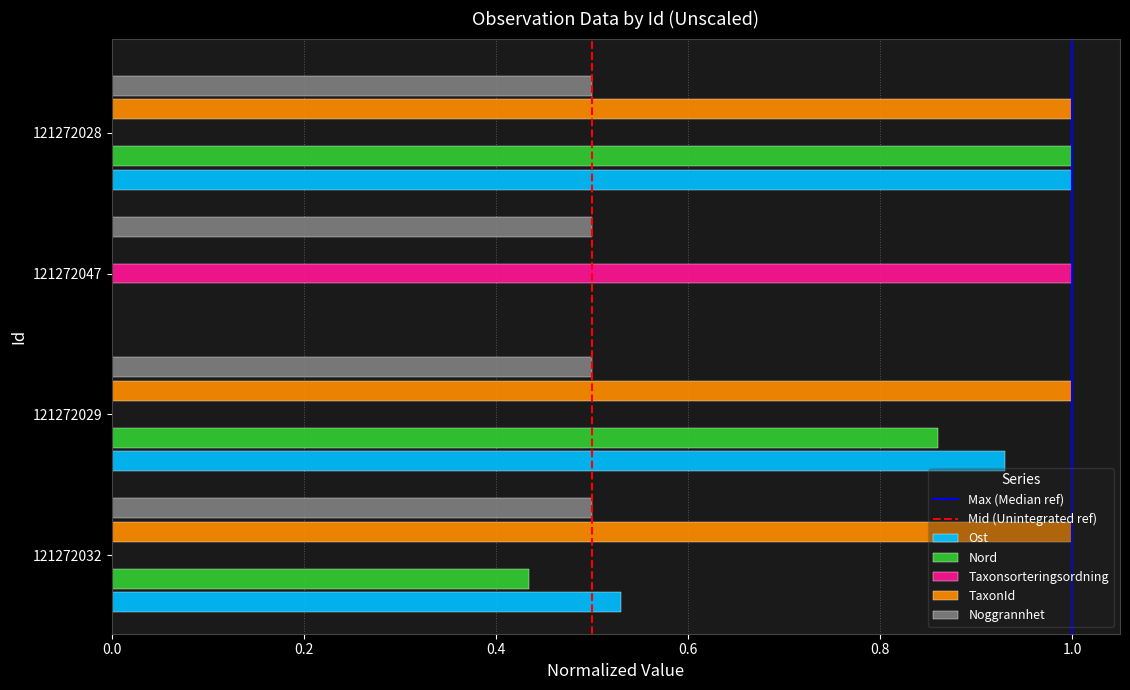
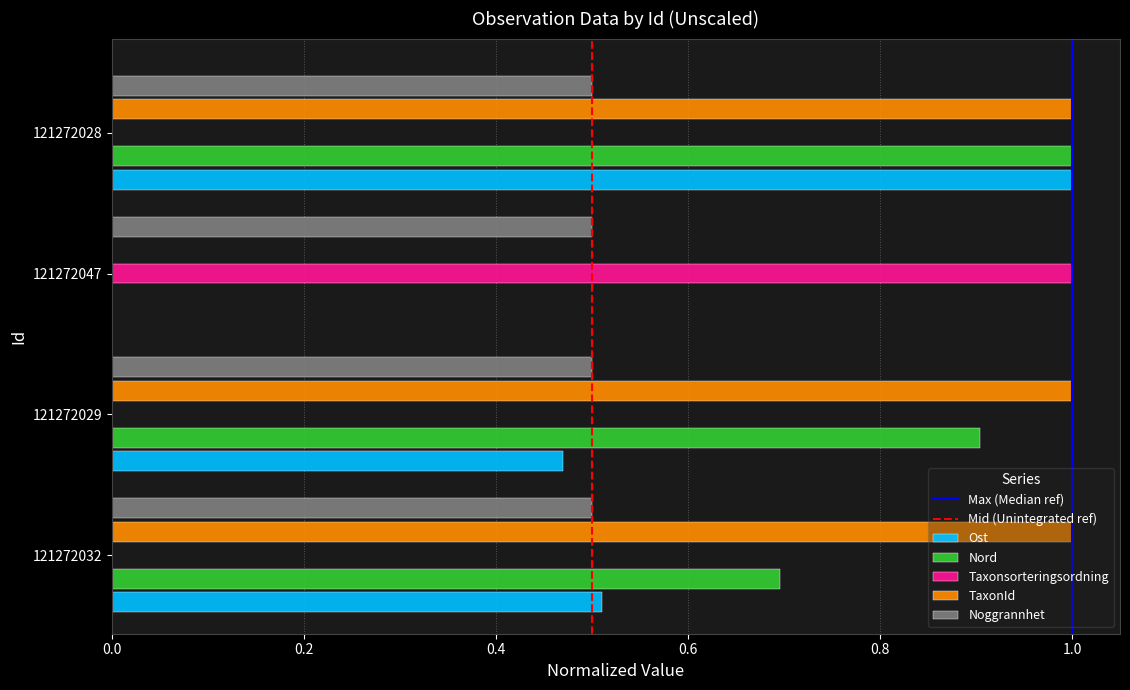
  {
    "Ost": {
      "121272028": 1.00,
      "121272047": 0.00,
-     "121272029": 0.93,
-     "121272032": 0.53
+     "121272029": 0.47,
+     "121272032": 0.51
    },
    "Nord": {
      "121272028": 1.00,
      "121272047": 0.00,
-     "121272029": 0.86,
-     "121272032": 0.43
+     "121272029": 0.90,
+     "121272032": 0.70
    },
    "Taxonsorteringsordning": {
      "121272028": 0.00,
      "121272047": 1.00,
      "121272029": 0.00,
      "121272032": 0.00
    },
    "TaxonId": {
      "121272028": 1.00,
      "121272047": 0.00,
      "121272029": 1.00
    },
    "Noggrannhet": {
      "121272028": 0.50,
      "121272047": 0.50,
      "121272029": 0.50,
      "121272032": 0.50
    }
  }
